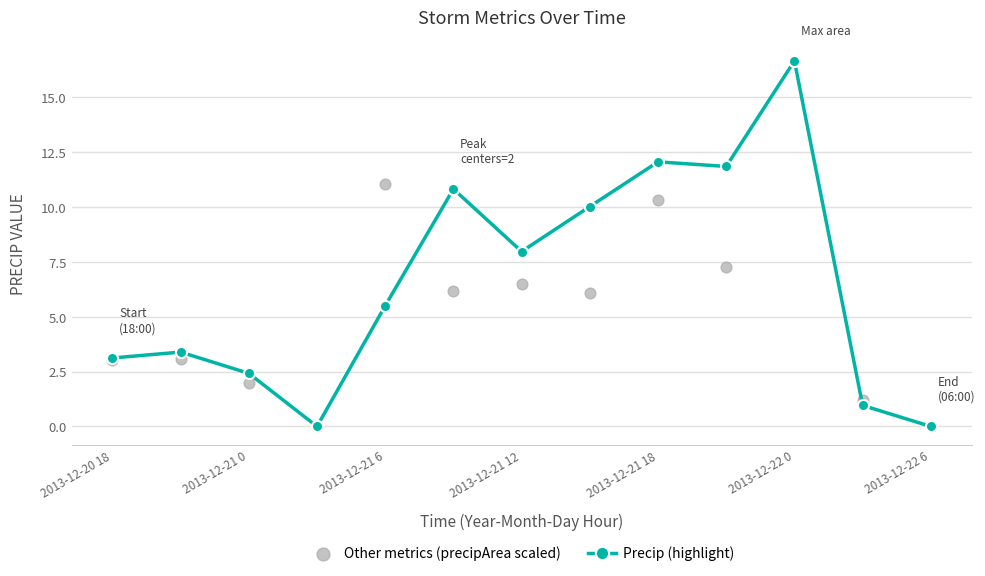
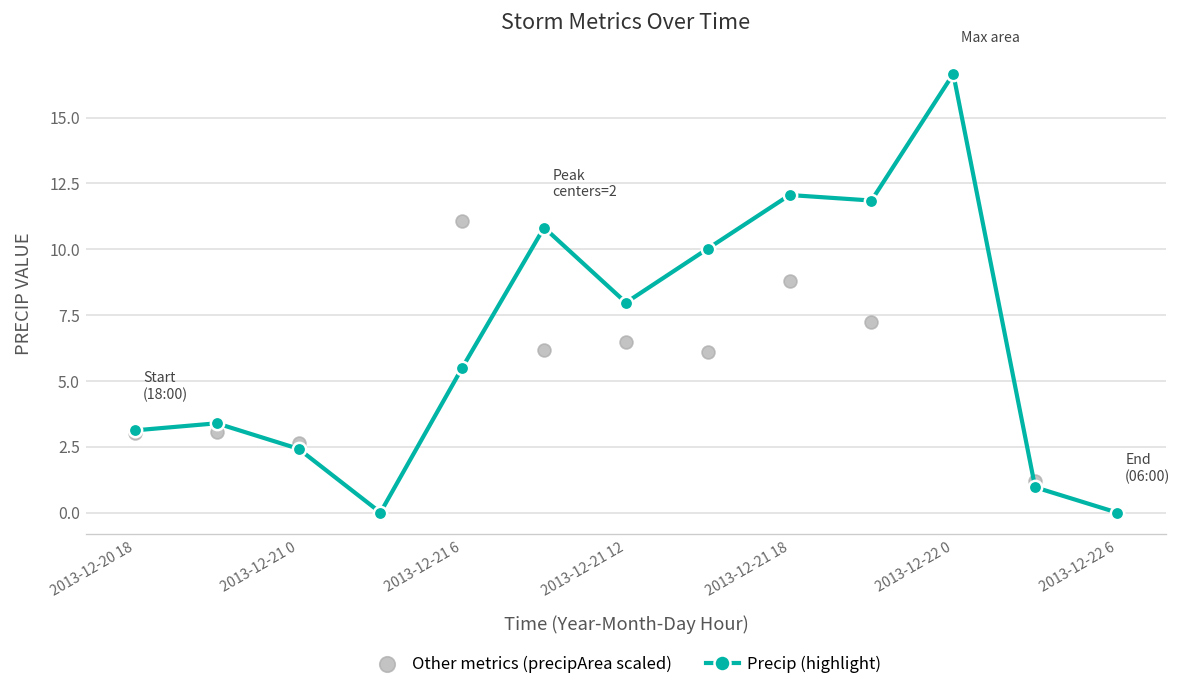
  {
    "Other metrics (precipArea scaled)": {
-     "2013-12-21 0": 2.0,
-     "2013-12-21 18": 10.3
+     "2013-12-21 0": 2.6,
+     "2013-12-21 18": 8.8
    },
    "Precip (highlight)": {
      "2013-12-21 0": 2.4,
      "2013-12-21 6": 5.5,
      "2013-12-21 12": 8.0,
      "2013-12-21 18": 12.1
    }
  }
